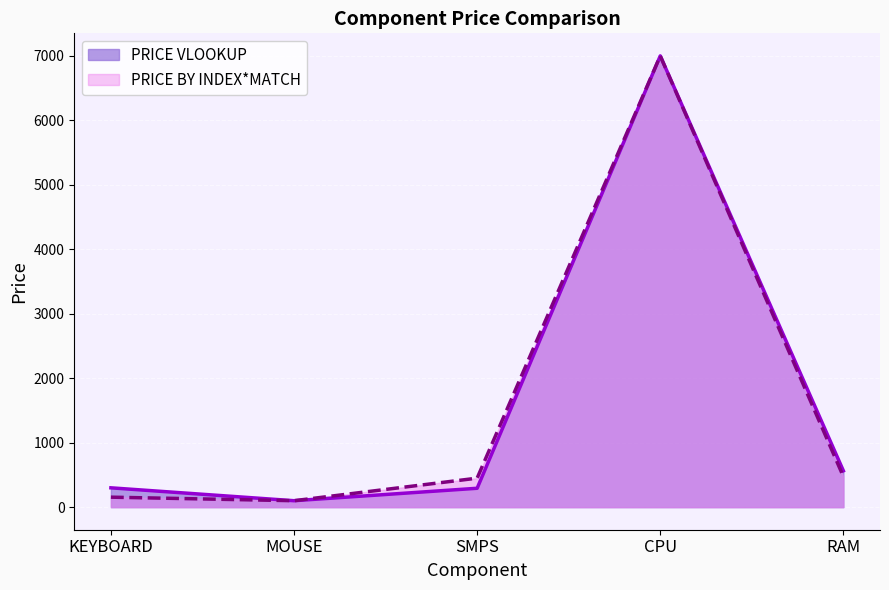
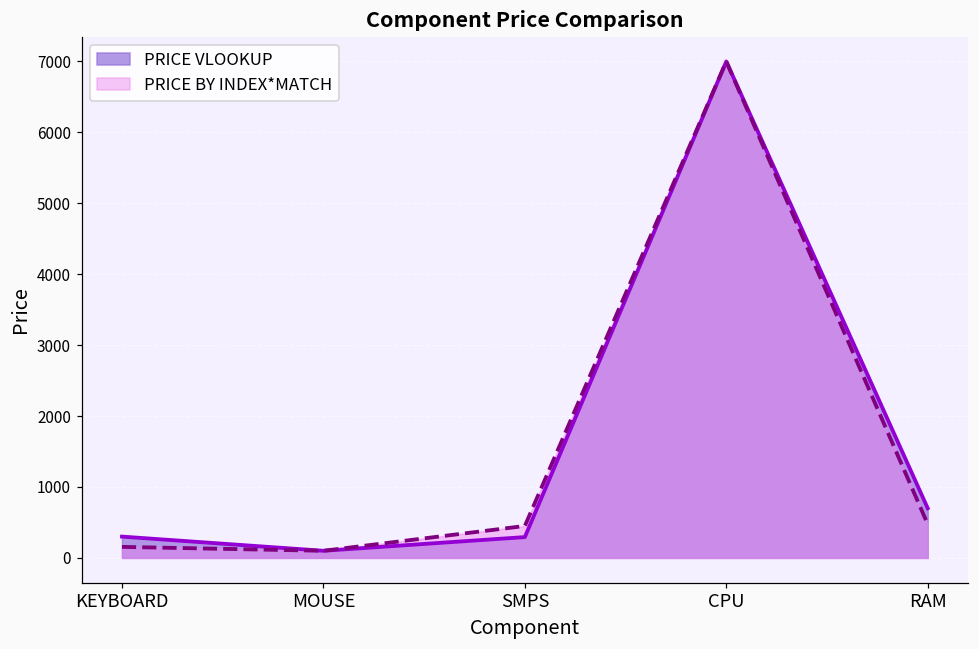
  {
    "PRICE VLOOKUP": {
      "KEYBOARD": 300,
      "SMPS": 300,
-     "RAM": 600
+     "RAM": 700
    },
    "PRICE BY INDEX*MATCH": {
      "KEYBOARD": 200,
      "SMPS": 500,
      "RAM": 500
    }
  }
